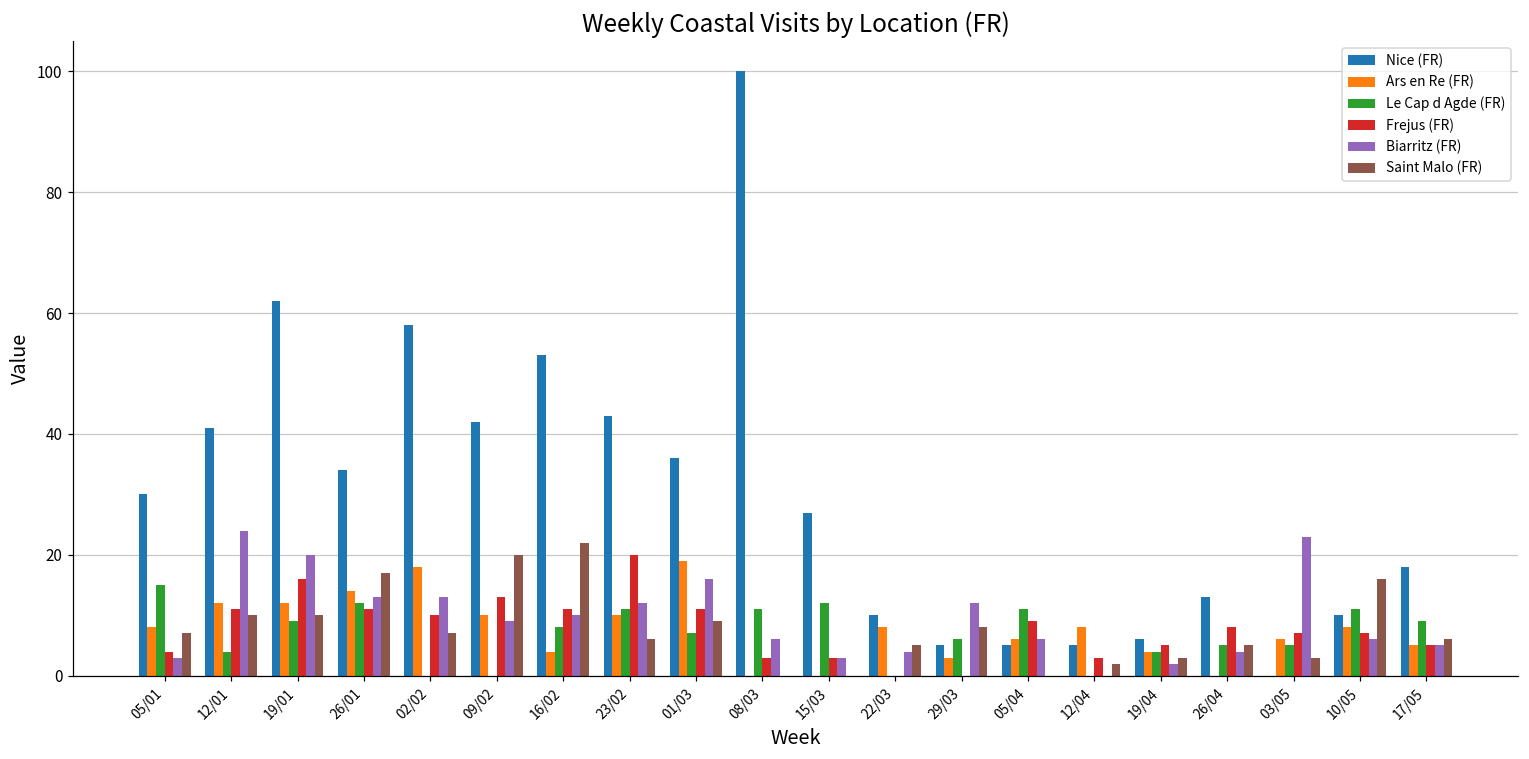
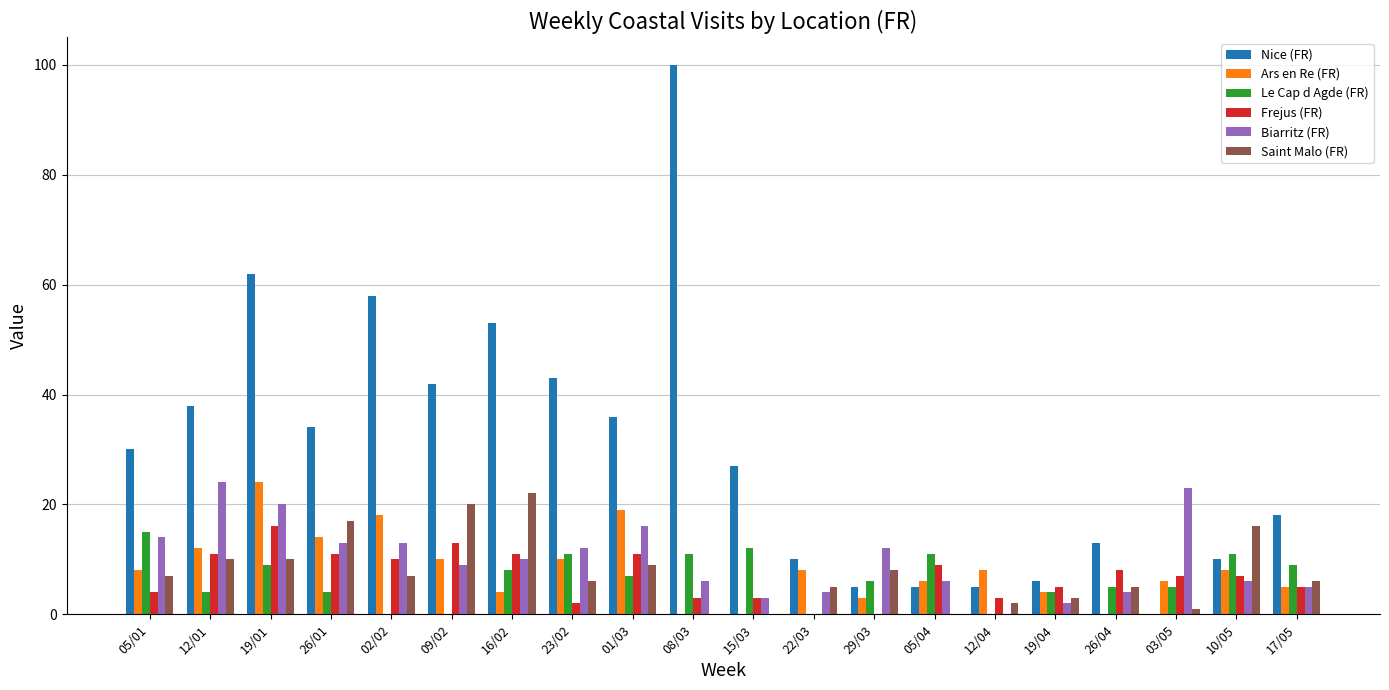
  {
    "Nice (FR)": {
      "05/01": 30,
-     "12/01": 41,
+     "12/01": 38,
      "19/01": 62,
      "26/01": 34,
      "02/02": 58,
      "09/02": 42,
      "16/02": 53,
      "23/02": 43,
      "01/03": 36,
      "08/03": 100,
      "15/03": 27,
      "22/03": 10,
      "29/03": 5,
      "05/04": 5,
      "12/04": 5,
      "19/04": 6,
      "26/04": 13,
      "03/05": 0,
      "10/05": 10,
      "17/05": 18
    },
    "Ars en Re (FR)": {
      "05/01": 8,
      "12/01": 12,
-     "19/01": 12,
+     "19/01": 24,
      "26/01": 14,
      "02/02": 18,
      "09/02": 10,
      "16/02": 4,
      "23/02": 10,
      "01/03": 19,
      "08/03": 0,
      "15/03": 0,
      "22/03": 8,
      "29/03": 3,
      "05/04": 6,
      "12/04": 8,
      "19/04": 4,
      "26/04": 0,
      "03/05": 6,
      "10/05": 8,
      "17/05": 5
    },
    "Le Cap d Agde (FR)": {
      "05/01": 15,
      "12/01": 4,
      "19/01": 9,
-     "26/01": 12,
+     "26/01": 4,
      "02/02": 0,
      "09/02": 0,
      "16/02": 8,
      "23/02": 11,
      "01/03": 7,
      "08/03": 11,
      "15/03": 12,
      "22/03": 0,
      "29/03": 6,
      "05/04": 11,
      "12/04": 0,
      "19/04": 4,
      "26/04": 5,
      "03/05": 5,
      "10/05": 11,
      "17/05": 9
    },
    "Frejus (FR)": {
      "05/01": 4,
      "12/01": 11,
      "19/01": 16,
      "26/01": 11,
      "02/02": 10,
      "09/02": 13,
      "16/02": 11,
-     "23/02": 20,
+     "23/02": 2,
      "01/03": 11,
      "08/03": 3,
      "15/03": 3,
      "22/03": 0,
      "29/03": 0,
      "05/04": 9,
      "12/04": 3,
      "19/04": 5,
      "26/04": 8,
      "03/05": 7,
      "10/05": 7,
      "17/05": 5
    },
    "Biarritz (FR)": {
-     "05/01": 3,
+     "05/01": 14,
      "12/01": 24,
      "19/01": 20,
      "26/01": 13,
      "02/02": 13,
      "09/02": 9,
      "16/02": 10,
      "23/02": 12,
      "01/03": 16,
      "08/03": 6,
      "15/03": 3,
      "22/03": 4,
      "29/03": 12,
      "05/04": 6,
      "12/04": 0,
      "19/04": 2,
      "26/04": 4,
      "03/05": 23,
      "10/05": 6,
      "17/05": 5
    },
    "Saint Malo (FR)": {
      "05/01": 7,
      "12/01": 10,
      "19/01": 10,
      "26/01": 17,
      "02/02": 7,
      "09/02": 20,
      "16/02": 22,
      "23/02": 6,
      "01/03": 9,
      "08/03": 0,
      "15/03": 0,
      "22/03": 5,
      "29/03": 8,
      "05/04": 0,
      "12/04": 2,
      "19/04": 3,
      "26/04": 5,
-     "03/05": 3,
+     "03/05": 1,
      "10/05": 16,
      "17/05": 6
    }
  }
